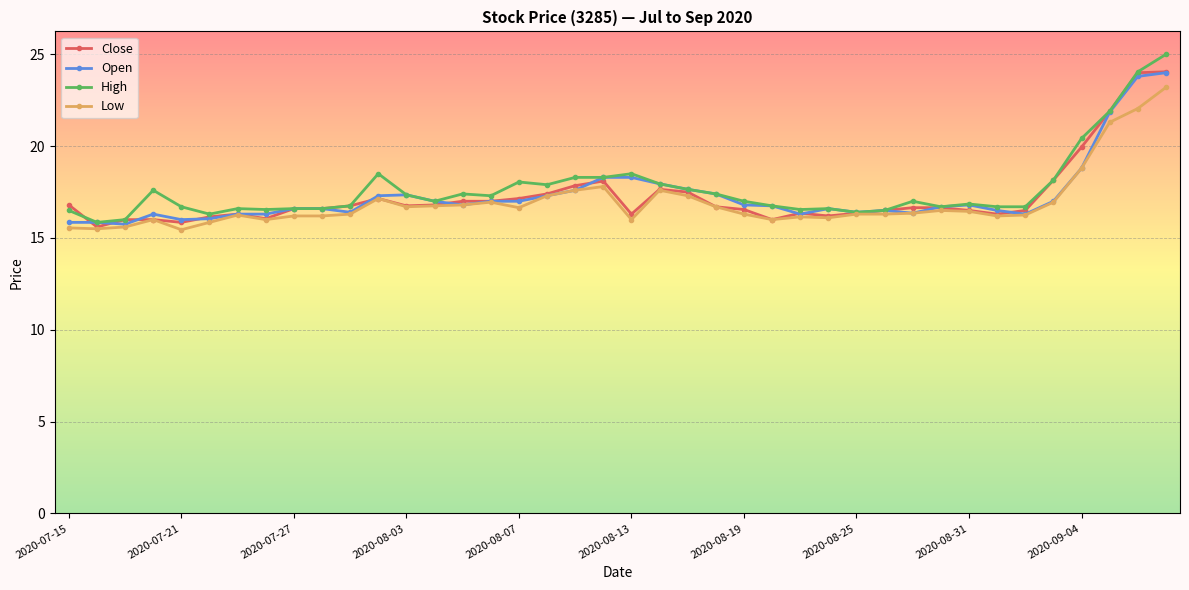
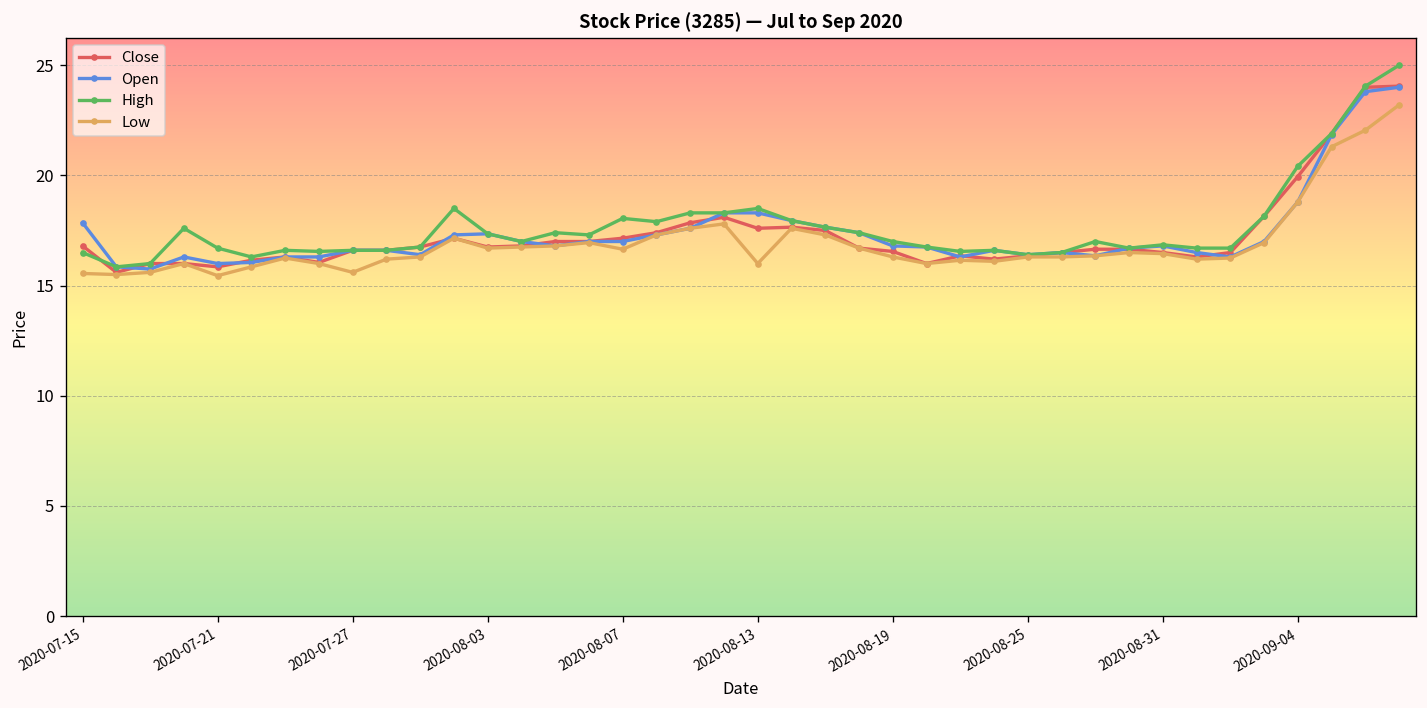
  {
    "Close": {
      "2020-07-15": 16.8,
      "2020-07-21": 15.9,
      "2020-08-07": 17.2,
-     "2020-08-13": 16.3,
+     "2020-08-13": 17.6,
      "2020-08-19": 16.6,
      "2020-09-04": 20.0
    },
    "Open": {
-     "2020-07-15": 15.9,
+     "2020-07-15": 17.9,
      "2020-07-21": 16.0,
      "2020-08-07": 17.0,
      "2020-08-13": 18.3,
      "2020-08-19": 16.8
    },
    "High": {
      "2020-07-15": 16.5,
      "2020-07-21": 16.7,
      "2020-08-07": 18.1,
      "2020-08-13": 18.5,
      "2020-08-19": 17.0,
      "2020-09-04": 20.4
    },
    "Low": {
      "2020-07-15": 15.6,
      "2020-07-21": 15.5,
-     "2020-07-27": 16.2,
+     "2020-07-27": 15.6,
      "2020-08-07": 16.7,
      "2020-08-13": 16.0,
      "2020-08-19": 16.3
    }
  }
